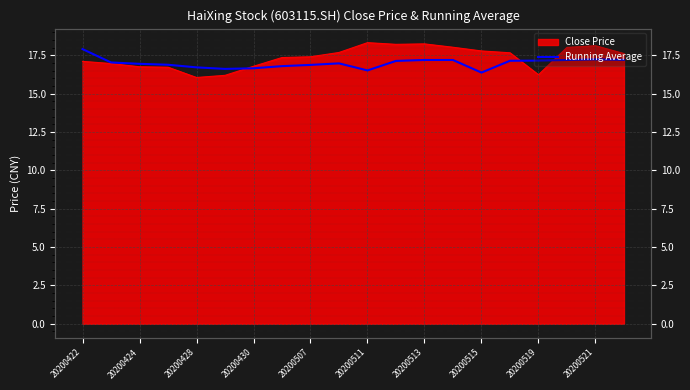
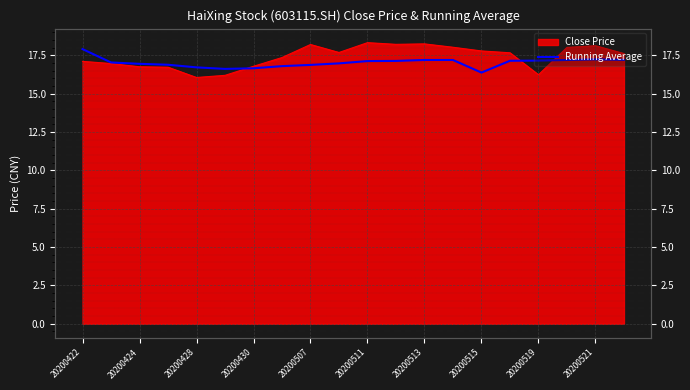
  {
    "Close Price": {
      "20200422": 17.1,
      "20200424": 16.8,
      "20200428": 16.1,
-     "20200507": 17.4,
+     "20200507": 18.2,
      "20200511": 18.3,
      "20200513": 18.2,
      "20200515": 17.8,
      "20200519": 16.2
    },
    "Running Average": {
      "20200422": 17.9,
      "20200424": 16.9,
      "20200428": 16.7,
      "20200507": 16.9,
-     "20200511": 16.5,
+     "20200511": 17.1,
      "20200513": 17.2,
      "20200515": 16.4
    }
  }
